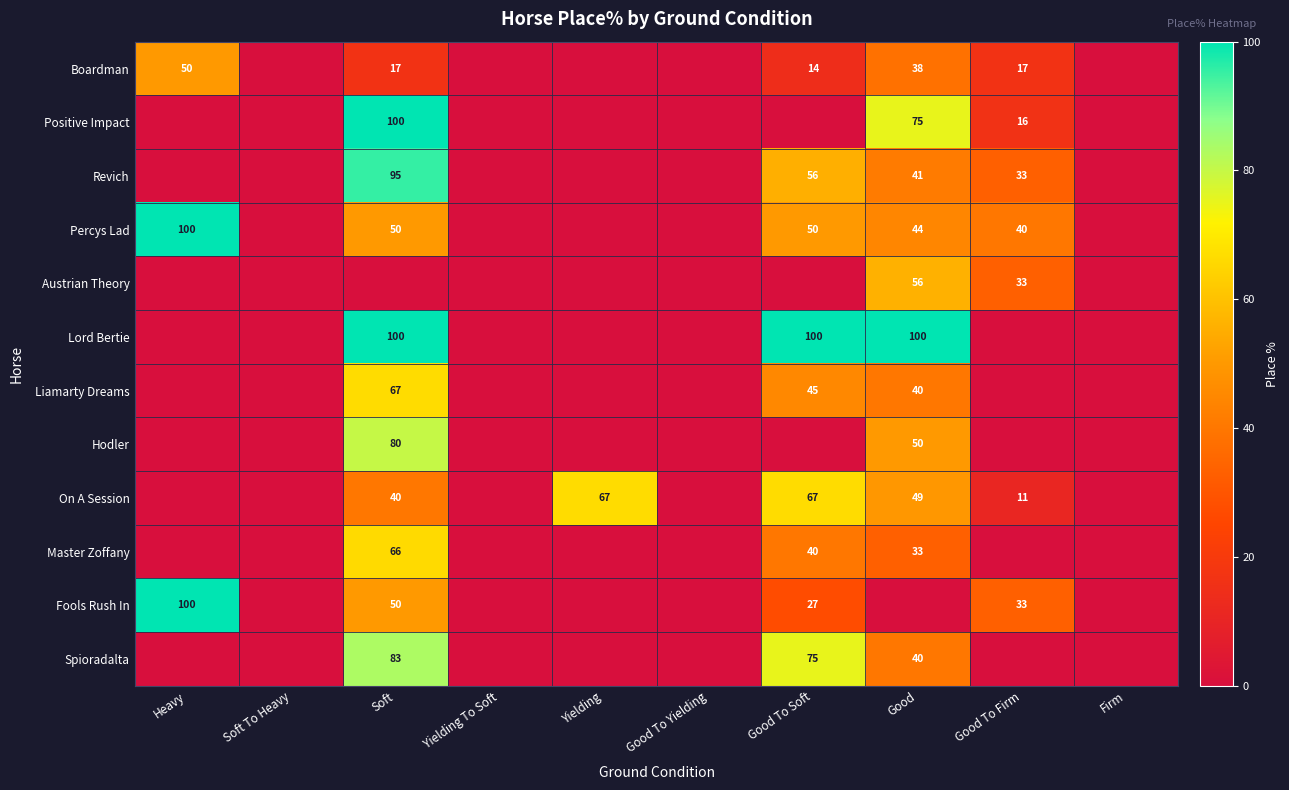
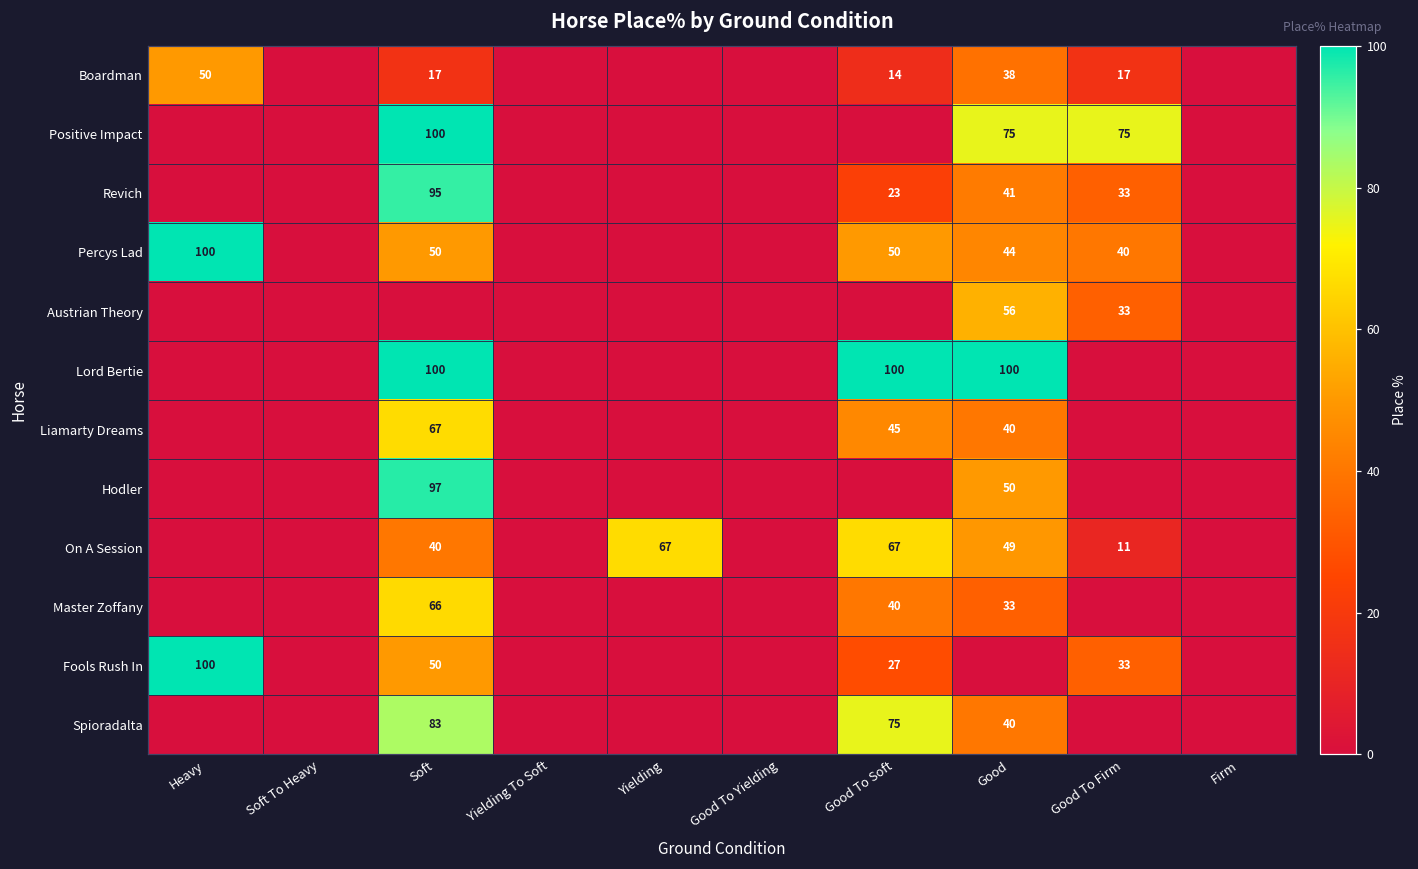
  {
    "Boardman": {
      "Heavy": 50,
      "Soft": 17,
      "Good To Soft": 14,
      "Good": 38,
      "Good To Firm": 17
    },
    "Positive Impact": {
      "Soft": 100,
      "Good": 75,
-     "Good To Firm": 16
+     "Good To Firm": 75
    },
    "Revich": {
      "Soft": 95,
-     "Good To Soft": 56,
+     "Good To Soft": 23,
      "Good": 41,
      "Good To Firm": 33
    },
    "Percys Lad": {
      "Heavy": 100,
      "Soft": 50,
      "Good To Soft": 50,
      "Good": 44,
      "Good To Firm": 40
    },
    "Austrian Theory": {
      "Good": 56,
      "Good To Firm": 33
    },
    "Lord Bertie": {
      "Soft": 100,
      "Good To Soft": 100,
      "Good": 100
    },
    "Liamarty Dreams": {
      "Soft": 67,
      "Good To Soft": 45,
      "Good": 40
    },
    "Hodler": {
-     "Soft": 80,
+     "Soft": 97,
      "Good": 50
    },
    "On A Session": {
      "Soft": 40,
      "Yielding": 67,
      "Good To Soft": 67,
      "Good": 49,
      "Good To Firm": 11
    },
    "Master Zoffany": {
      "Soft": 66,
      "Good To Soft": 40,
      "Good": 33
    },
    "Fools Rush In": {
      "Heavy": 100,
      "Soft": 50,
      "Good To Soft": 27,
      "Good To Firm": 33
    },
    "Spioradalta": {
      "Soft": 83,
      "Good To Soft": 75,
      "Good": 40
    }
  }
